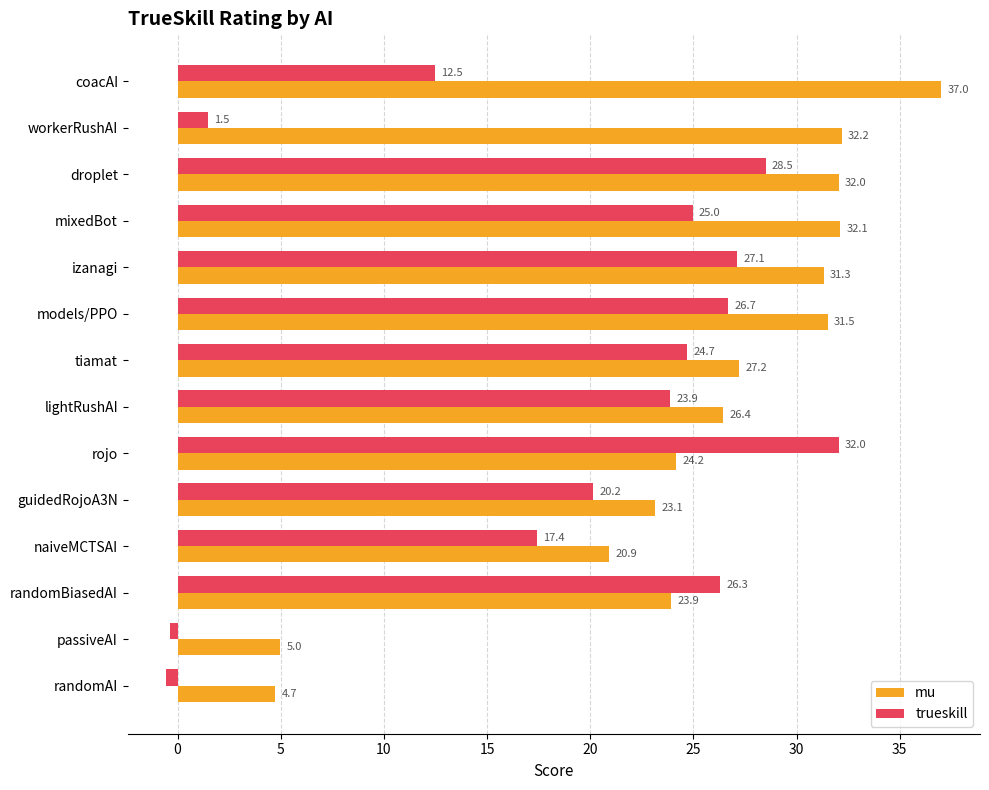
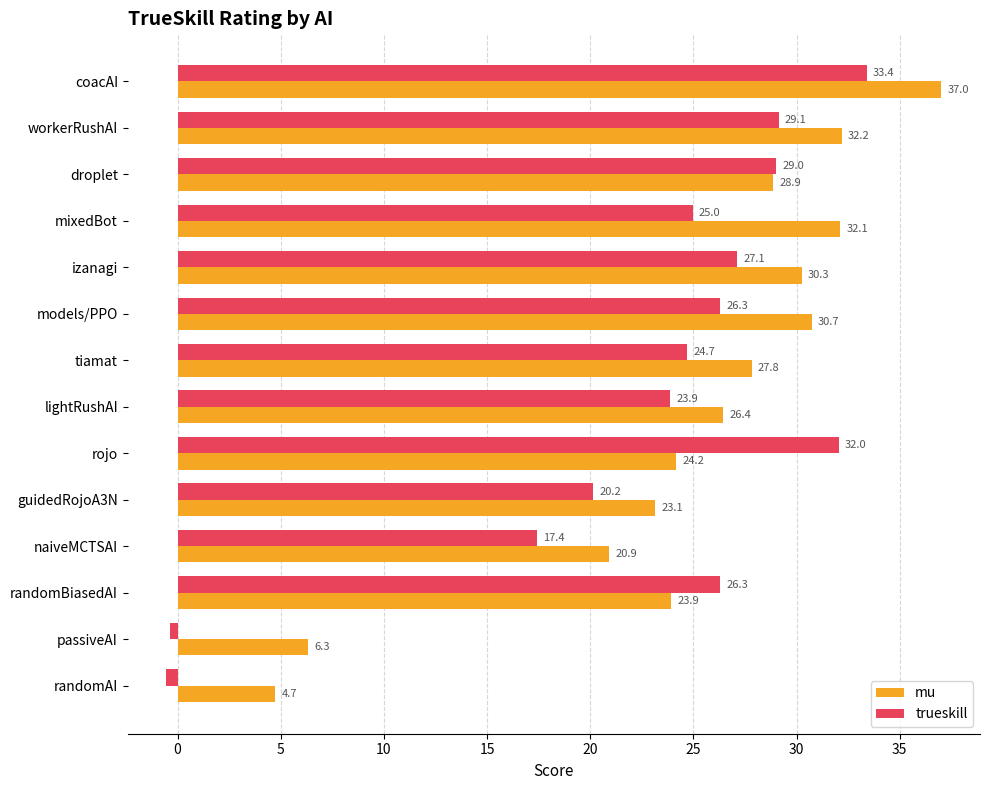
  {
    "mu": {
      "coacAI": 37.0,
      "workerRushAI": 32.2,
-     "droplet": 32.0,
+     "droplet": 28.9,
      "mixedBot": 32.1,
-     "izanagi": 31.3,
-     "models/PPO": 31.5,
-     "tiamat": 27.2,
+     "izanagi": 30.3,
+     "models/PPO": 30.7,
+     "tiamat": 27.8,
      "lightRushAI": 26.4,
      "rojo": 24.2,
      "guidedRojoA3N": 23.1,
      "naiveMCTSAI": 20.9,
      "randomBiasedAI": 23.9,
-     "passiveAI": 5.0,
+     "passiveAI": 6.3,
      "randomAI": 4.7
    },
    "trueskill": {
-     "coacAI": 12.5,
-     "workerRushAI": 1.5,
-     "droplet": 28.5,
+     "coacAI": 33.4,
+     "workerRushAI": 29.1,
+     "droplet": 29.0,
      "mixedBot": 25.0,
      "izanagi": 27.1,
-     "models/PPO": 26.7,
+     "models/PPO": 26.3,
      "tiamat": 24.7,
      "lightRushAI": 23.9,
      "rojo": 32.0,
      "guidedRojoA3N": 20.2,
      "naiveMCTSAI": 17.4,
      "randomBiasedAI": 26.3
    }
  }
